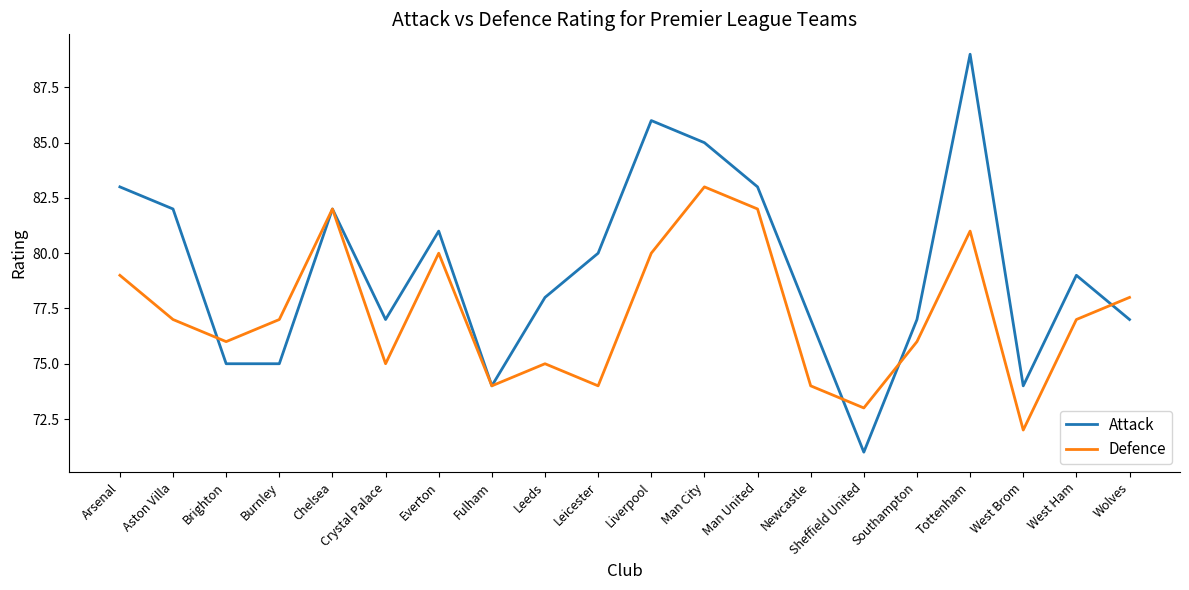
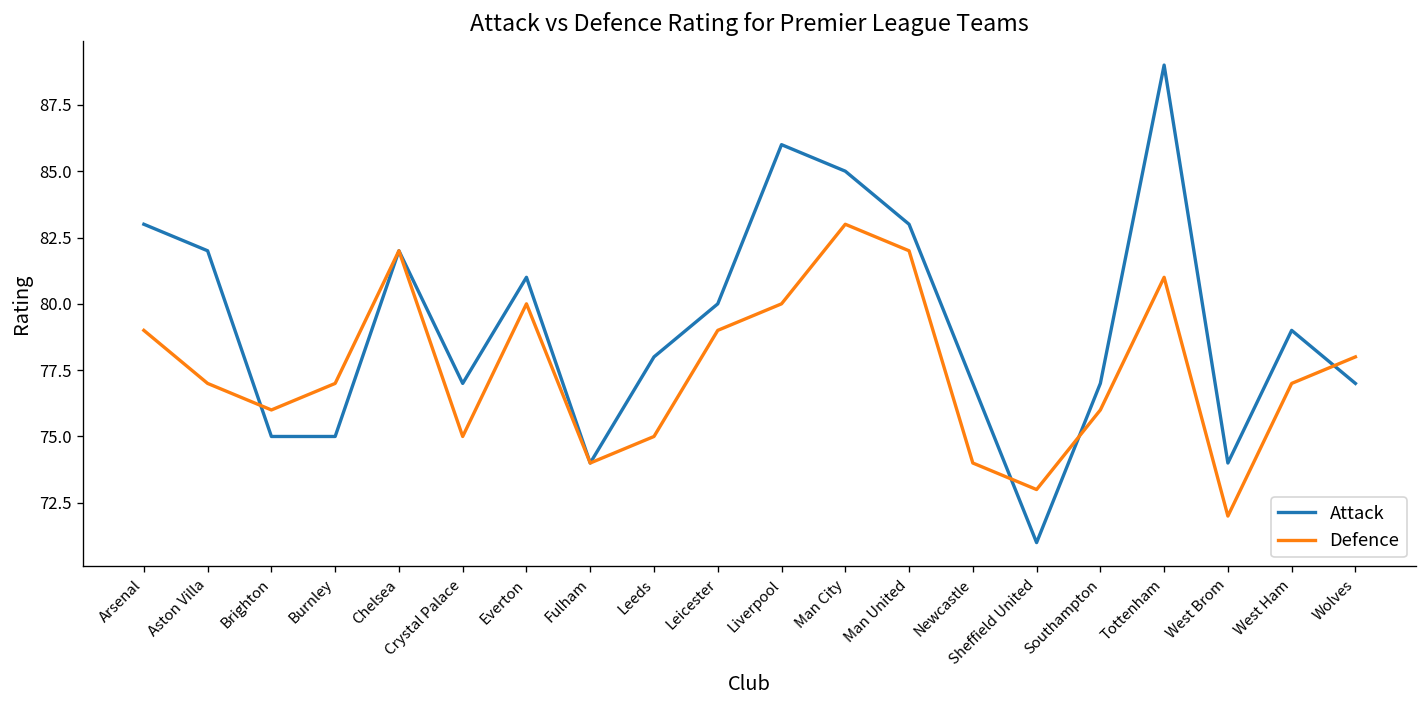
  {
    "Attack": {
      "Arsenal": 83,
      "Aston Villa": 82,
      "Brighton": 75,
      "Burnley": 75,
      "Crystal Palace": 77,
      "Everton": 81,
      "Leeds": 78,
      "Leicester": 80,
      "Liverpool": 86,
      "Man City": 85,
      "Man United": 83,
      "Newcastle": 77,
      "Sheffield United": 71,
      "Southampton": 77,
      "Tottenham": 89,
      "West Brom": 74,
      "West Ham": 79,
      "Wolves": 77
    },
    "Defence": {
      "Arsenal": 79,
      "Aston Villa": 77,
      "Brighton": 76,
      "Burnley": 77,
      "Crystal Palace": 75,
      "Everton": 80,
      "Leeds": 75,
-     "Leicester": 74,
+     "Leicester": 79,
      "Liverpool": 80,
      "Man City": 83,
      "Man United": 82,
      "Newcastle": 74,
      "Sheffield United": 73,
      "Southampton": 76,
      "Tottenham": 81,
      "West Brom": 72,
      "West Ham": 77,
      "Wolves": 78
    }
  }
